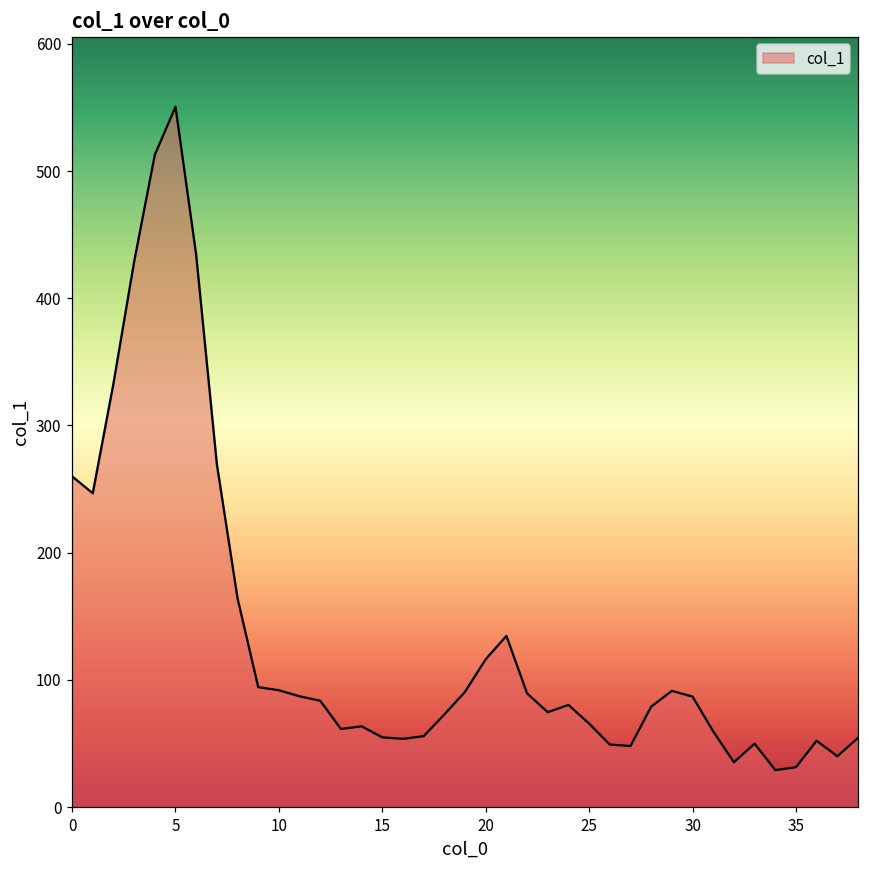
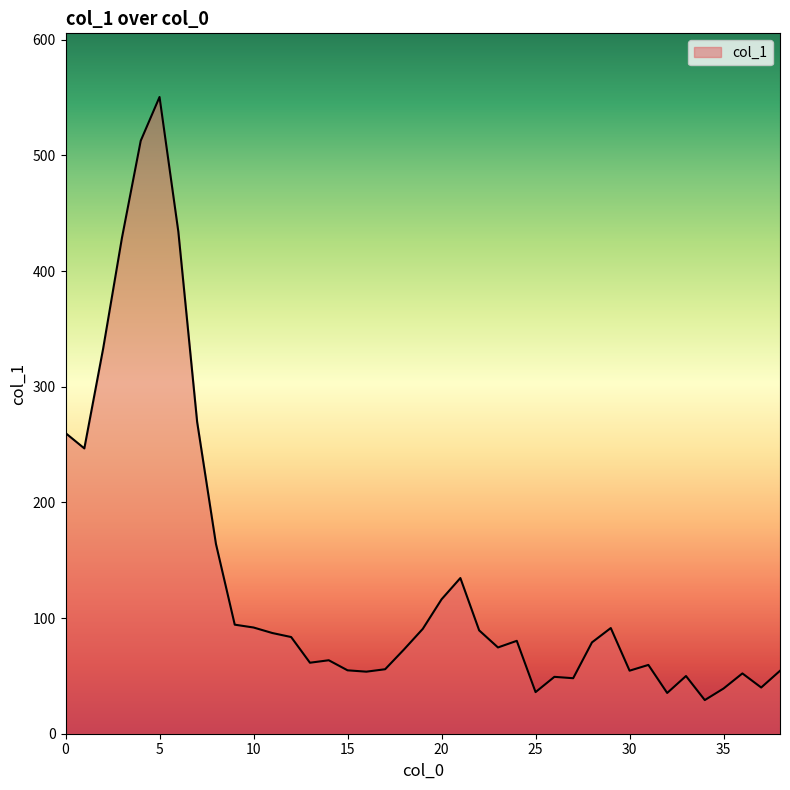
  {
    "0": 260,
    "5": 551,
    "10": 92,
    "15": 55,
    "20": 116,
-   "25": 66,
-   "30": 87,
-   "35": 31
+   "25": 36,
+   "30": 55,
+   "35": 39
  }
